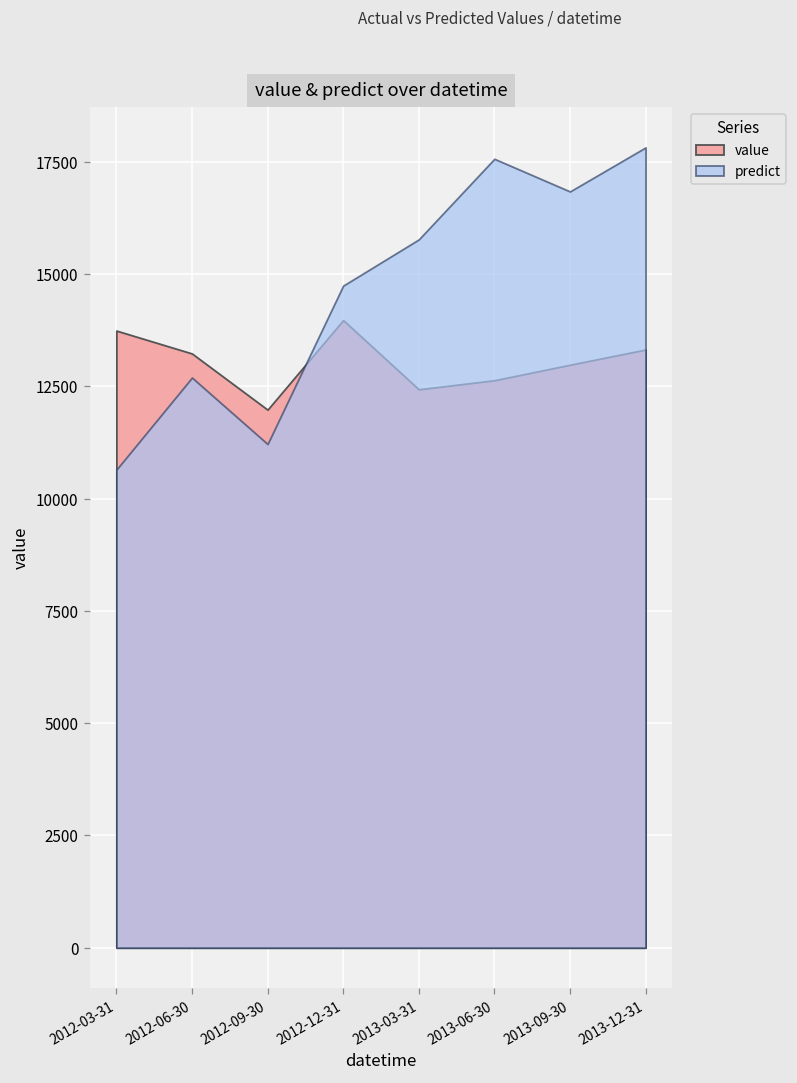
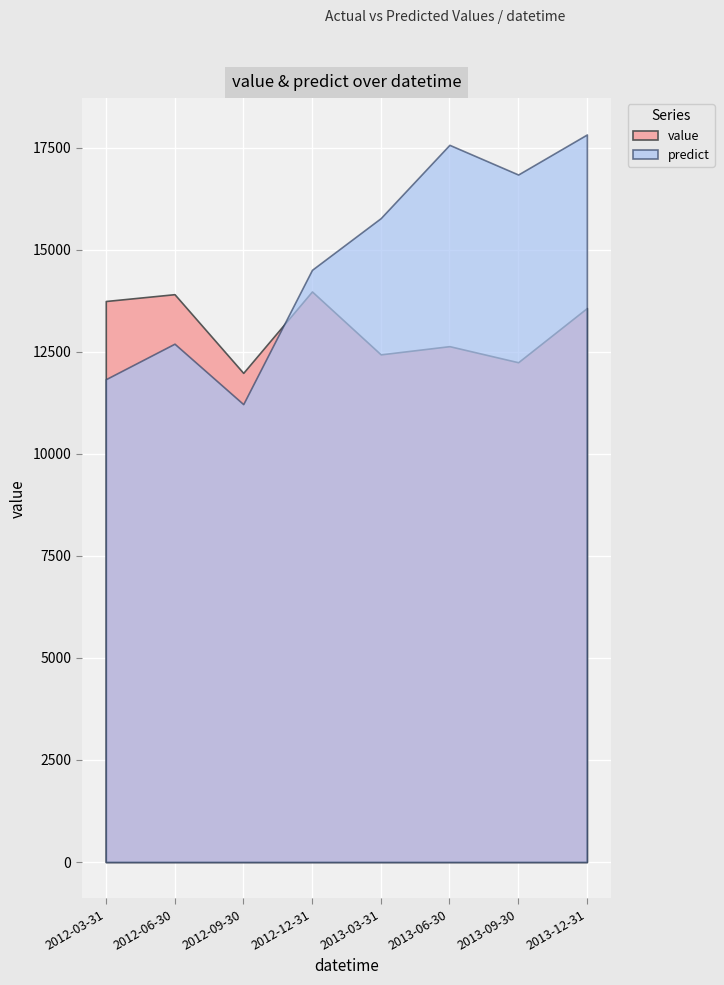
  {
    "value": {
      "2012-03-31": 13700,
-     "2012-06-30": 13200,
+     "2012-06-30": 13900,
      "2012-09-30": 12000,
      "2012-12-31": 14000,
      "2013-03-31": 12400,
      "2013-06-30": 12600,
-     "2013-09-30": 13000,
-     "2013-12-31": 13300
+     "2013-09-30": 12200,
+     "2013-12-31": 13600
    },
    "predict": {
-     "2012-03-31": 10600,
+     "2012-03-31": 11800,
      "2012-06-30": 12700,
      "2012-09-30": 11200,
-     "2012-12-31": 14700,
+     "2012-12-31": 14500,
      "2013-03-31": 15800,
      "2013-06-30": 17600,
      "2013-09-30": 16800,
      "2013-12-31": 17800
    }
  }
